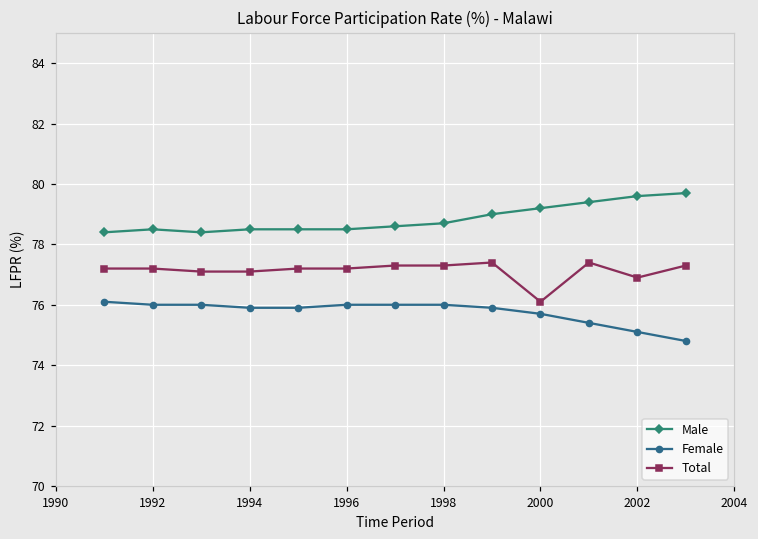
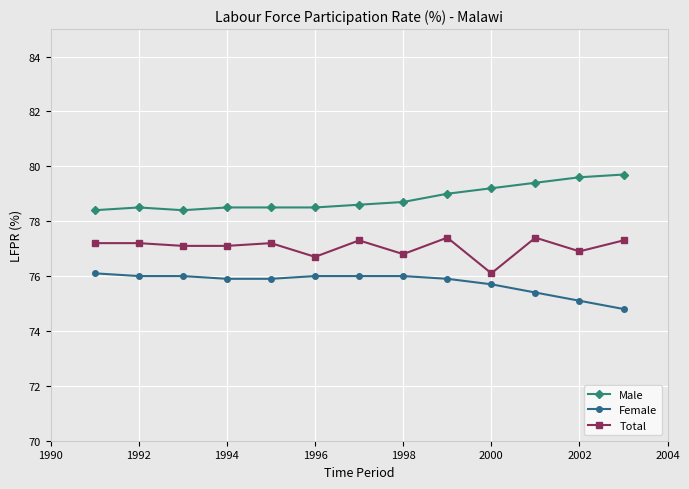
  {
    "Total": {
      "1992": 77.2,
      "1994": 77.1,
-     "1996": 77.2,
-     "1998": 77.3,
+     "1996": 76.7,
+     "1998": 76.8,
      "2000": 76.1,
      "2002": 76.9
    }
  }
